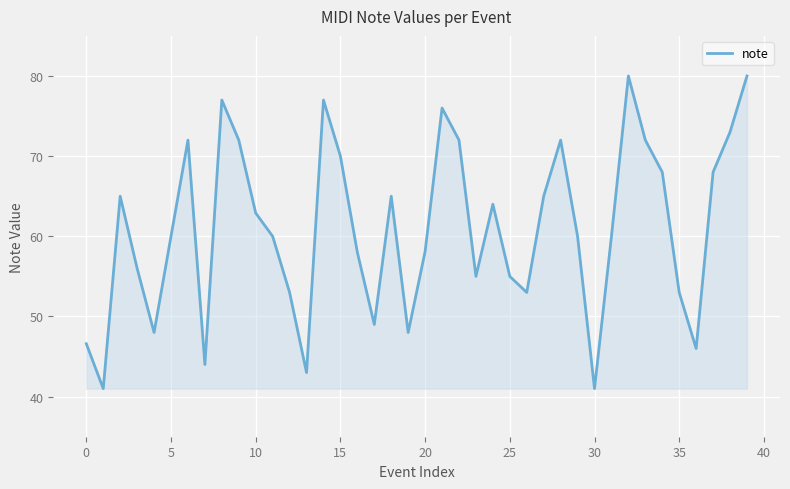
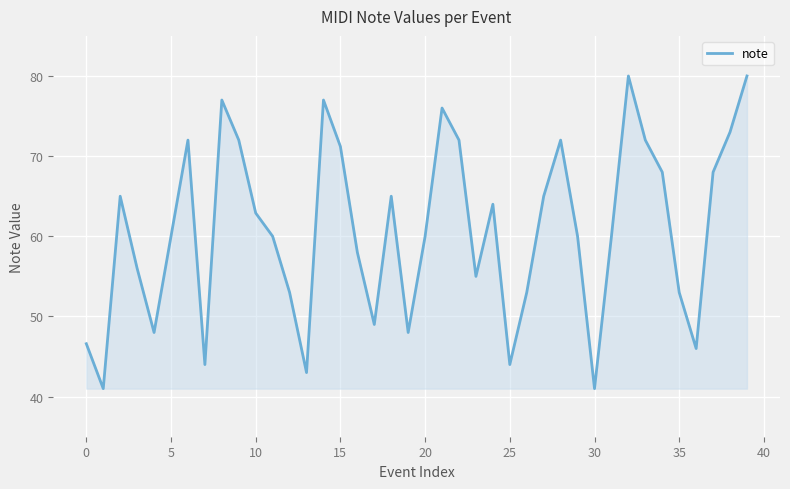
  {
    "0": 47,
    "5": 60,
    "10": 63,
-   "15": 70,
-   "20": 58,
-   "25": 55,
+   "15": 71,
+   "20": 60,
+   "25": 44,
    "30": 41,
    "35": 53
  }
